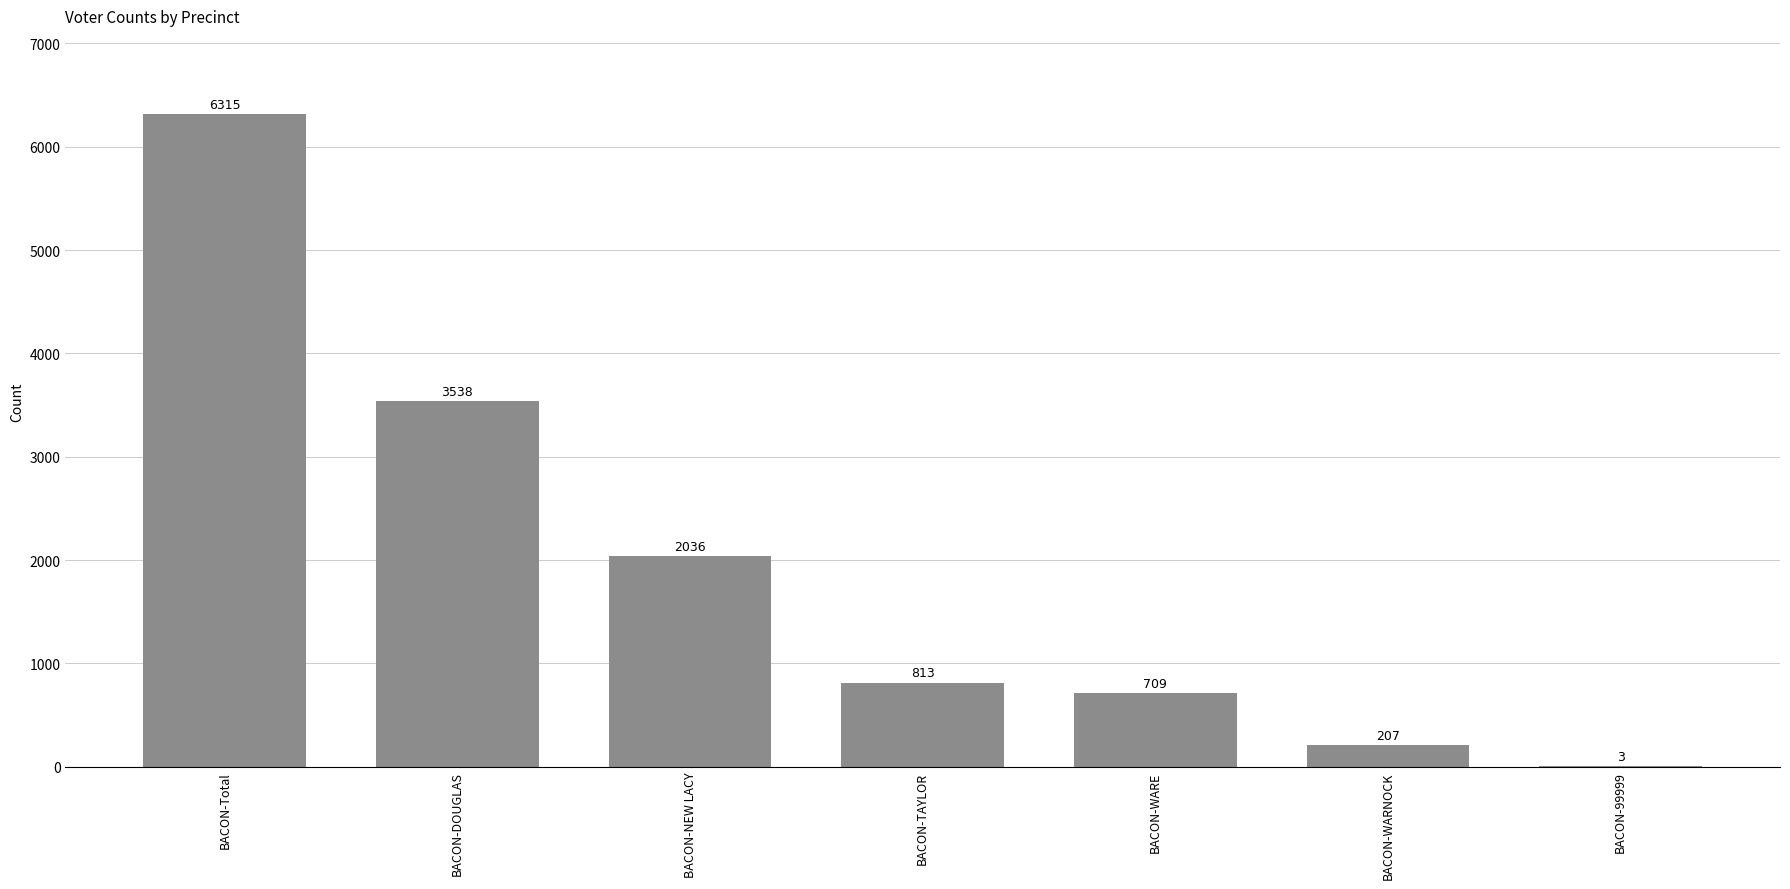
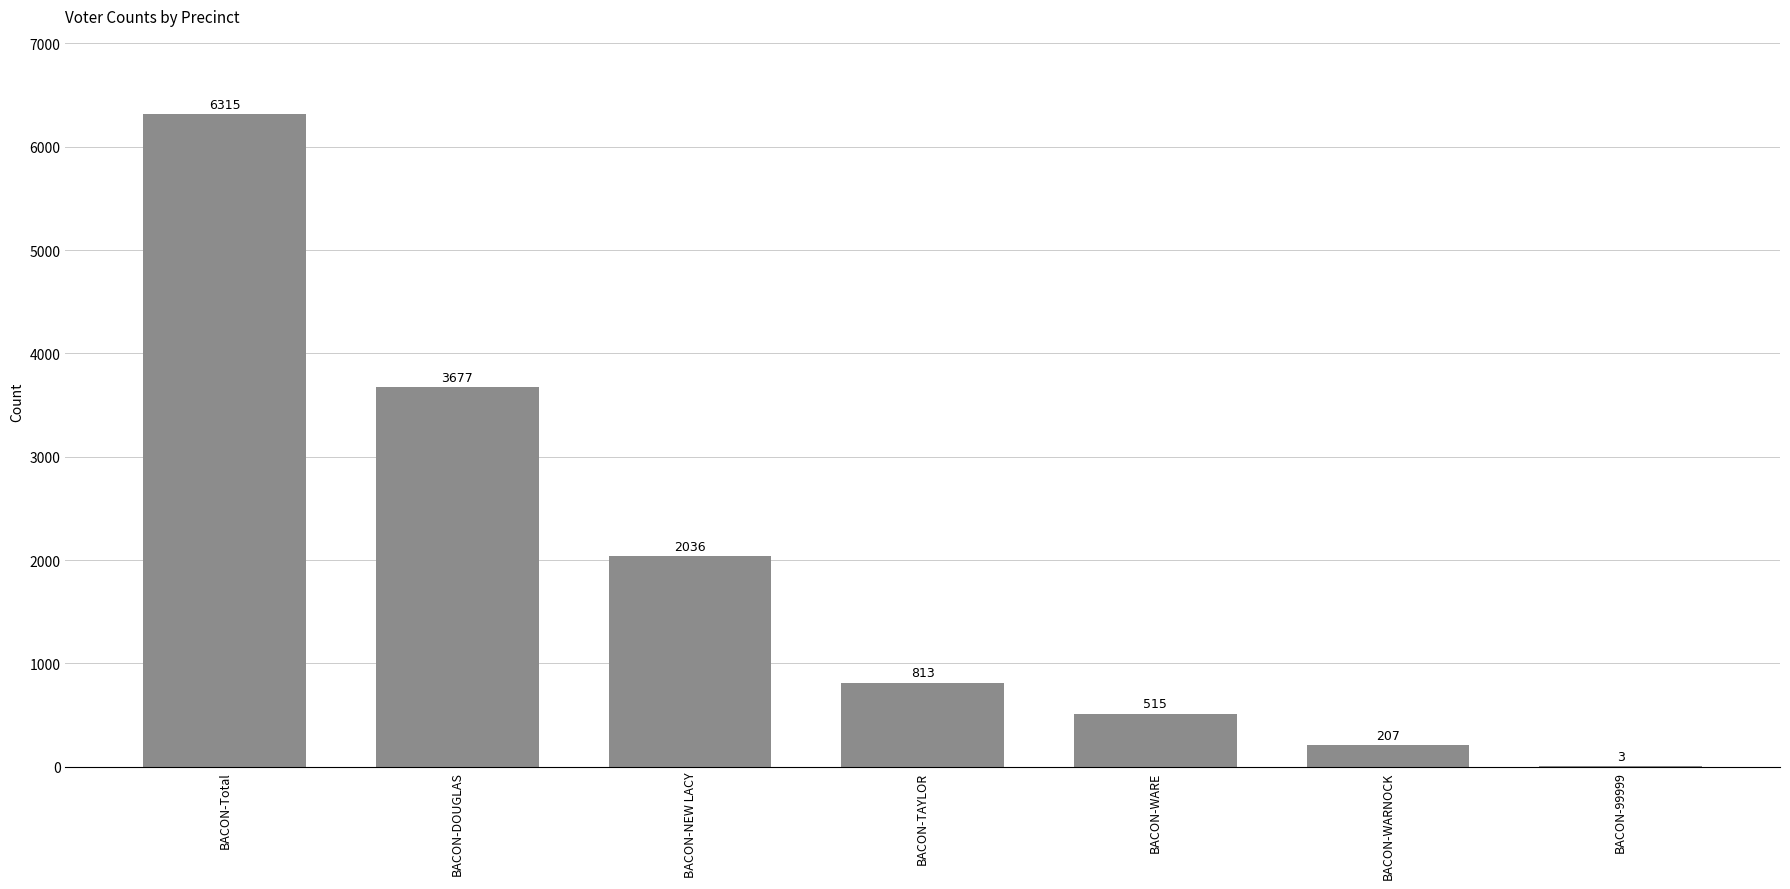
  {
    "BACON-Total": 6315,
-   "BACON-DOUGLAS": 3538,
+   "BACON-DOUGLAS": 3677,
    "BACON-NEW LACY": 2036,
    "BACON-TAYLOR": 813,
-   "BACON-WARE": 709,
+   "BACON-WARE": 515,
    "BACON-WARNOCK": 207,
    "BACON-99999": 3
  }
